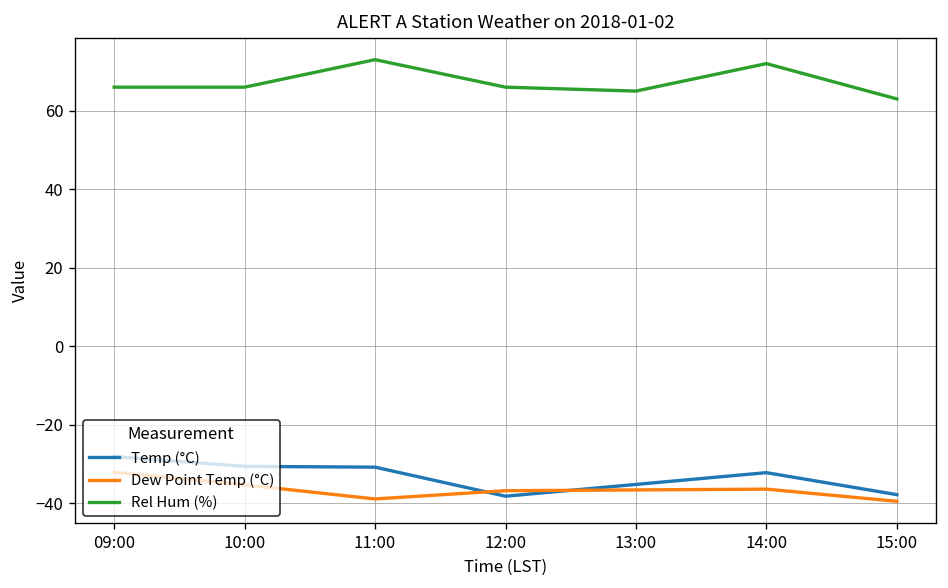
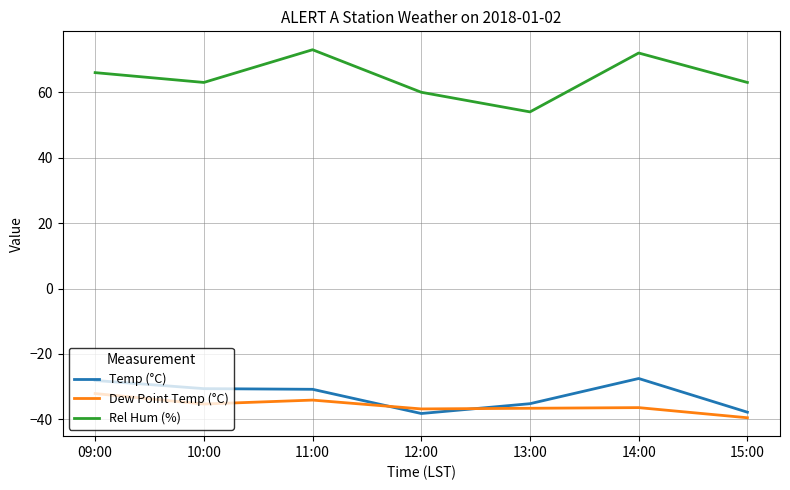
  {
    "Temp (°C)": {
      "11:00": -31,
      "12:00": -38,
      "13:00": -35,
-     "14:00": -32,
+     "14:00": -28,
      "15:00": -38
    },
    "Dew Point Temp (°C)": {
-     "11:00": -39,
+     "11:00": -34,
      "12:00": -37,
      "13:00": -37,
      "14:00": -36,
      "15:00": -40
    },
    "Rel Hum (%)": {
      "09:00": 66,
-     "10:00": 66,
+     "10:00": 63,
      "11:00": 73,
-     "12:00": 66,
-     "13:00": 65,
+     "12:00": 60,
+     "13:00": 54,
      "14:00": 72,
      "15:00": 63
    }
  }
